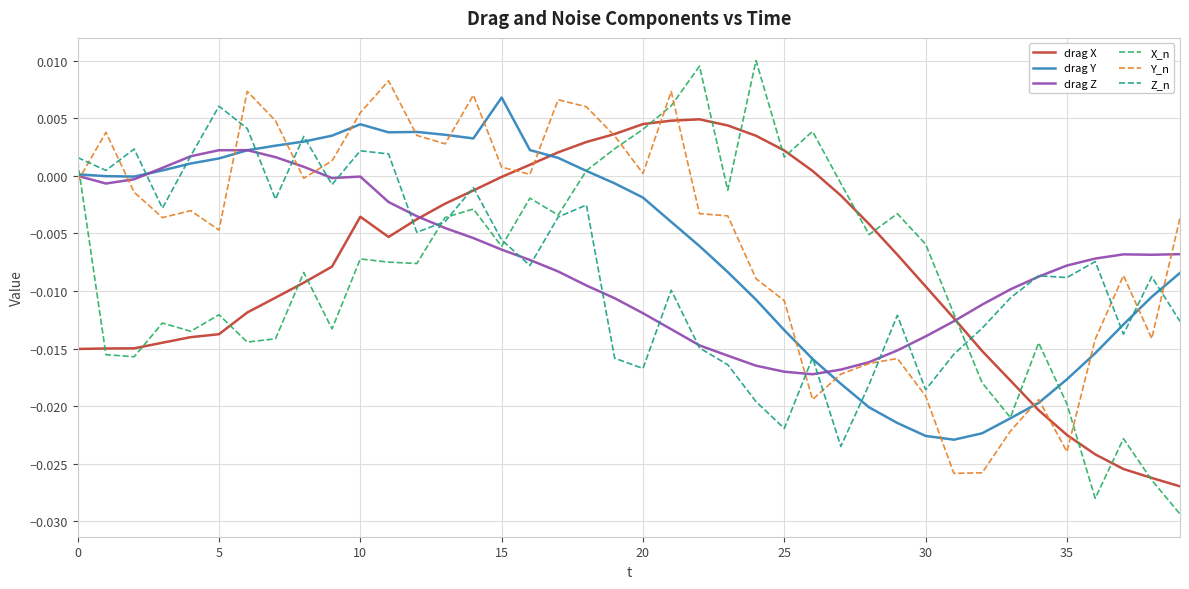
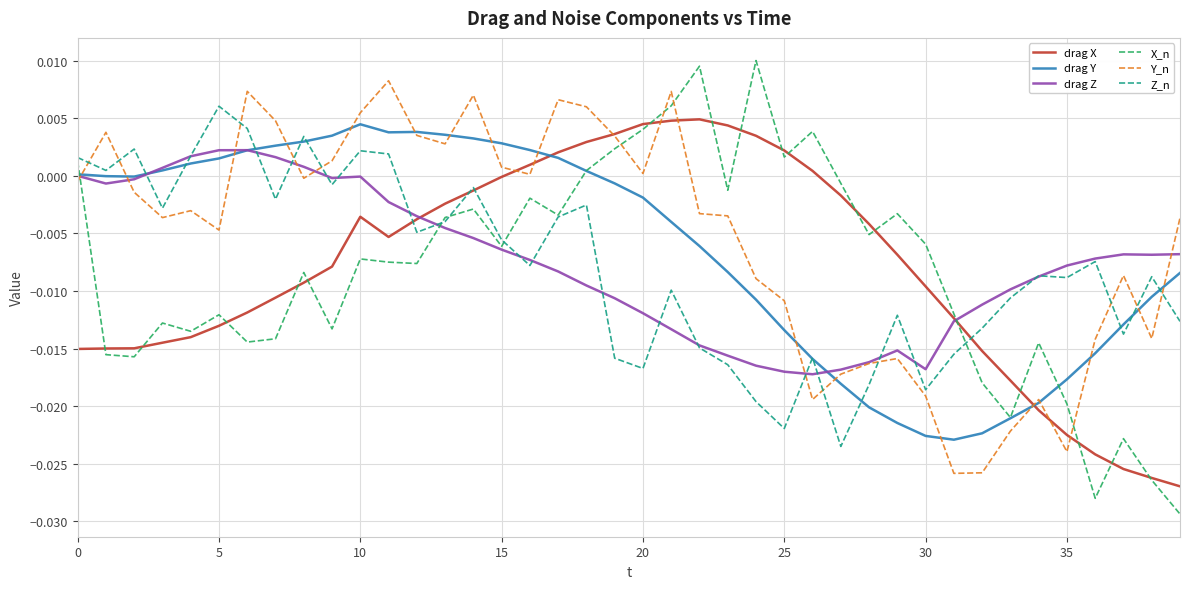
  {
    "drag X": {
      "0": -0.0150,
-     "5": -0.0137,
+     "5": -0.0130,
      "10": -0.0036,
      "15": -0.0001,
      "20": 0.0045,
      "25": 0.0022,
      "30": -0.0096,
      "35": -0.0225
    },
    "drag Y": {
      "5": 0.0015,
      "10": 0.0045,
-     "15": 0.0068,
+     "15": 0.0028,
      "20": -0.0019,
      "25": -0.0134,
      "30": -0.0226,
      "35": -0.0177
    },
    "drag Z": {
      "5": 0.0022,
      "10": -0.0001,
      "15": -0.0064,
      "20": -0.0119,
      "25": -0.0170,
-     "30": -0.0139,
+     "30": -0.0168,
      "35": -0.0078
    },
    "Y_n": {
      "0": -0.0005,
      "5": -0.0047,
      "10": 0.0055,
      "15": 0.0007,
      "20": 0.0002,
      "25": -0.0108,
      "30": -0.0191,
      "35": -0.0239
    }
  }
